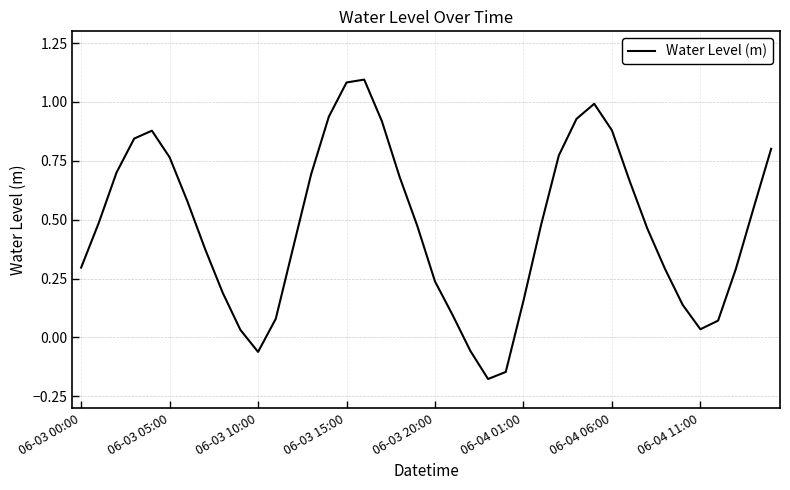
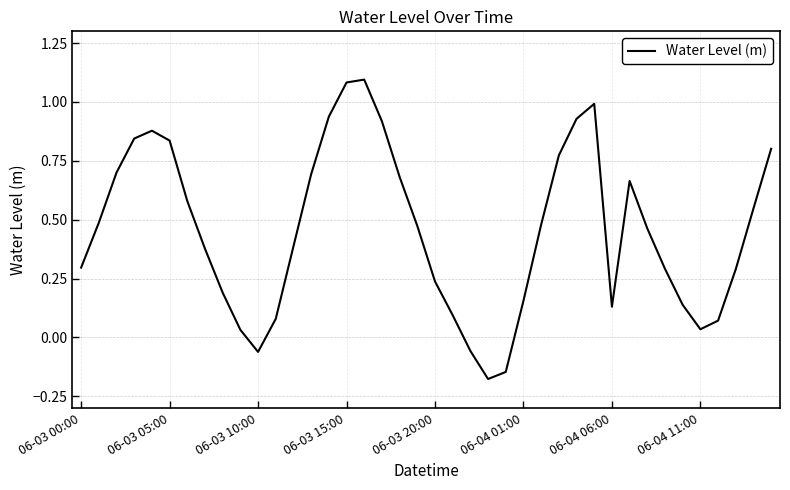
  {
    "06-03 00:00": 0.30,
-   "06-03 05:00": 0.77,
+   "06-03 05:00": 0.84,
    "06-03 10:00": -0.06,
    "06-03 15:00": 1.08,
    "06-03 20:00": 0.24,
    "06-04 01:00": 0.16,
-   "06-04 06:00": 0.88,
+   "06-04 06:00": 0.13,
    "06-04 11:00": 0.03
  }
